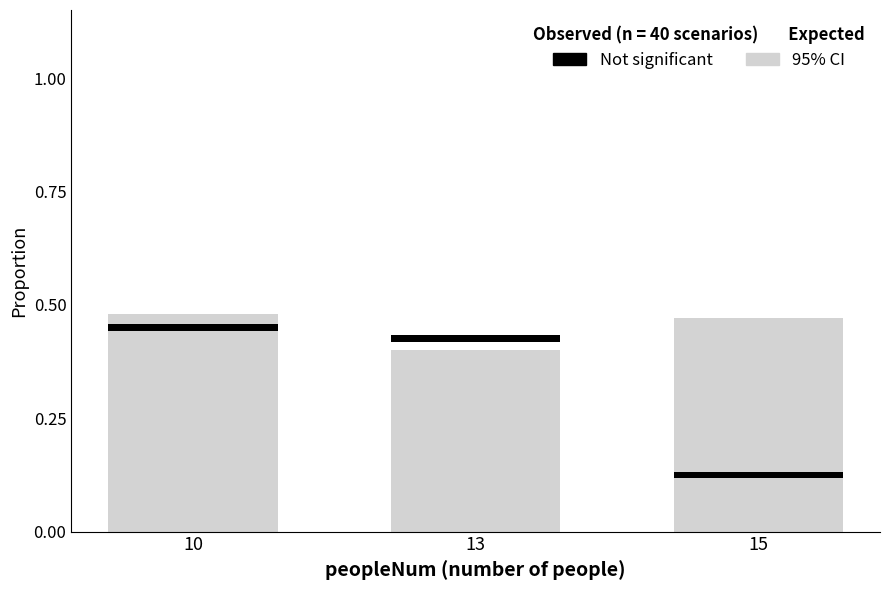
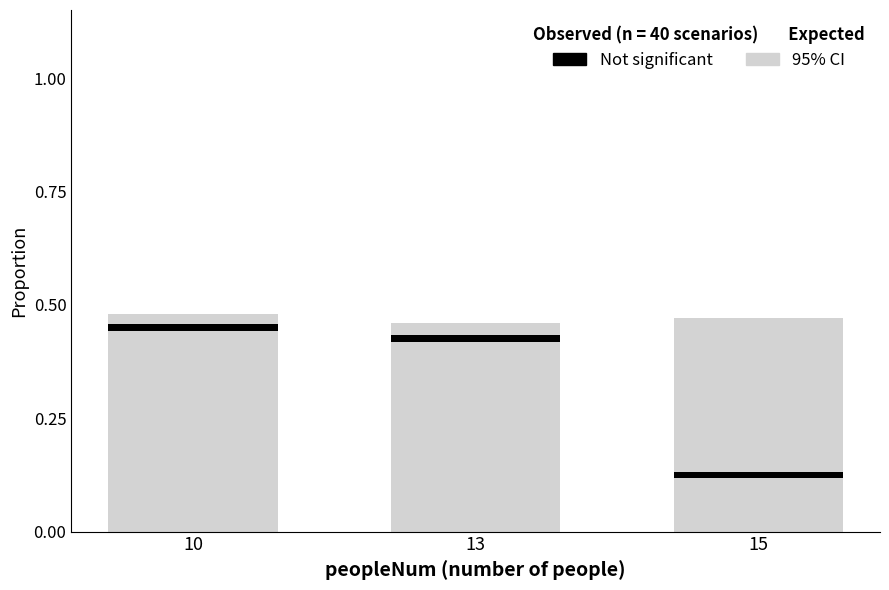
  {
    "95% CI": {
      "10": 0.48,
-     "13": 0.40,
+     "13": 0.46,
      "15": 0.47
    }
  }
